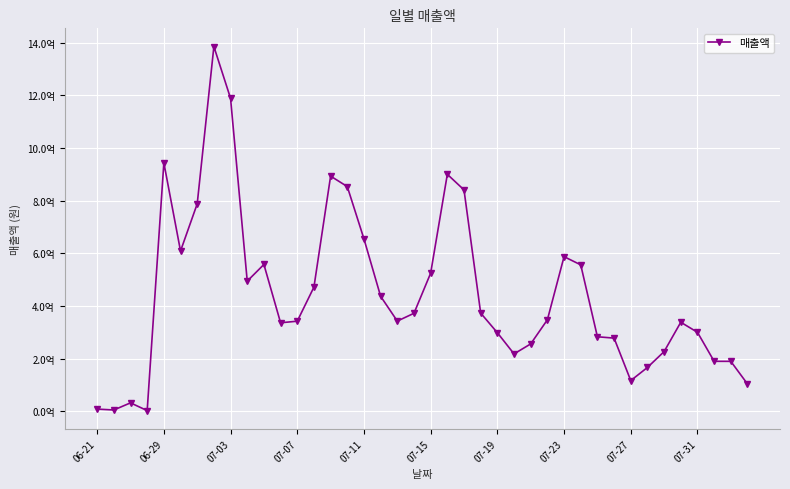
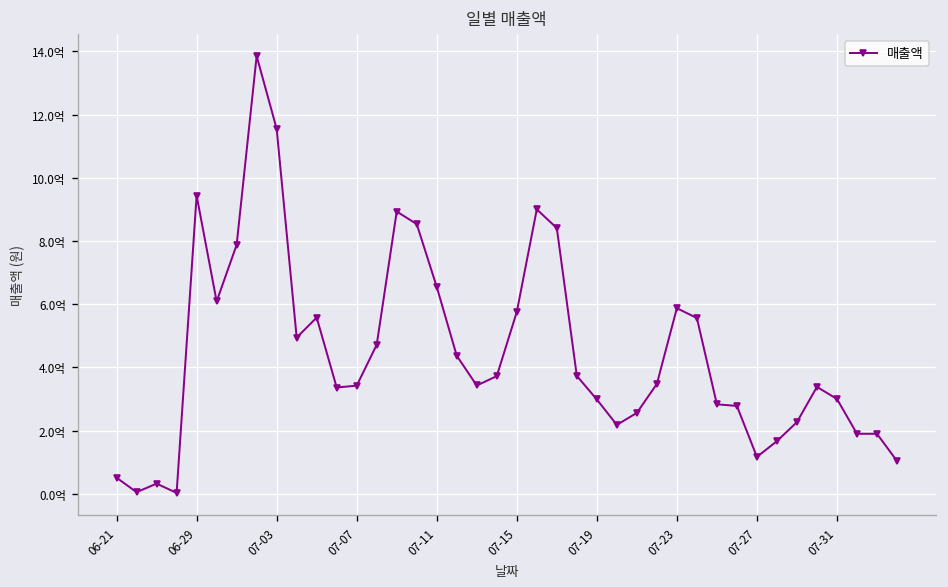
  {
-   "06-21": "0.1억",
+   "06-21": "0.5억",
    "06-29": "9.4억",
-   "07-03": "11.9억",
+   "07-03": "11.6억",
    "07-07": "3.4억",
    "07-11": "6.6억",
-   "07-15": "5.3억",
+   "07-15": "5.8억",
    "07-19": "3.0억",
    "07-23": "5.9억",
    "07-27": "1.2억",
    "07-31": "3.0억"
  }
